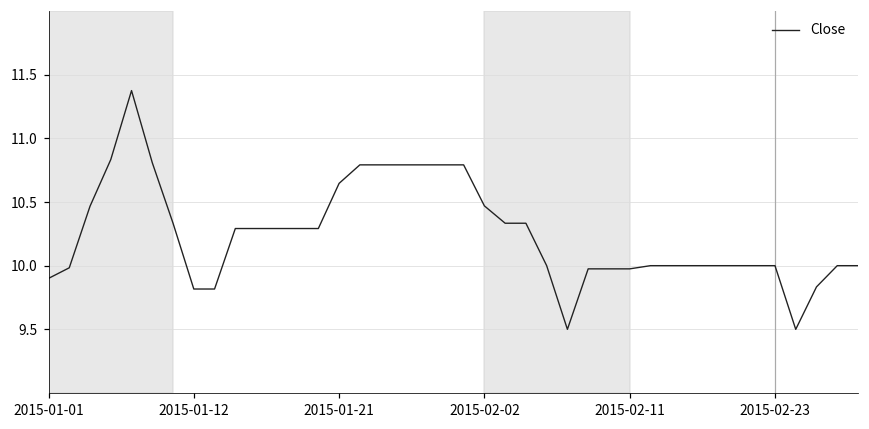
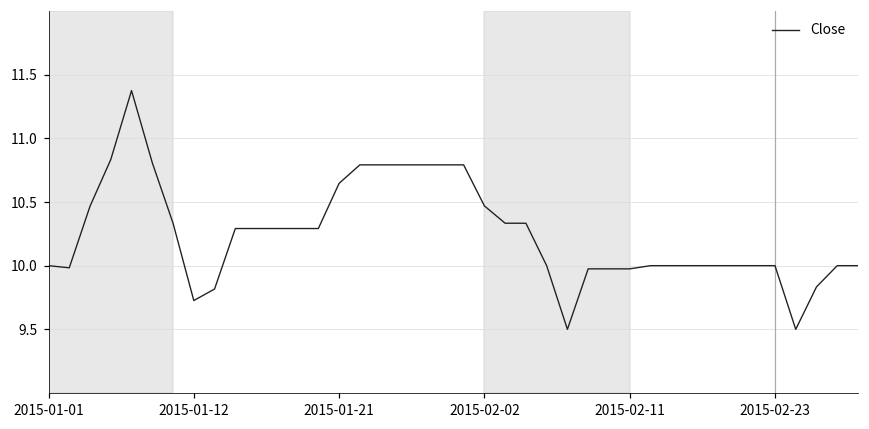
  {
-   "2015-01-01": 9.9,
-   "2015-01-12": 9.82,
+   "2015-01-01": 10.0,
+   "2015-01-12": 9.73,
    "2015-01-21": 10.65,
    "2015-02-02": 10.47,
    "2015-02-11": 9.98,
    "2015-02-23": 10.00
  }
